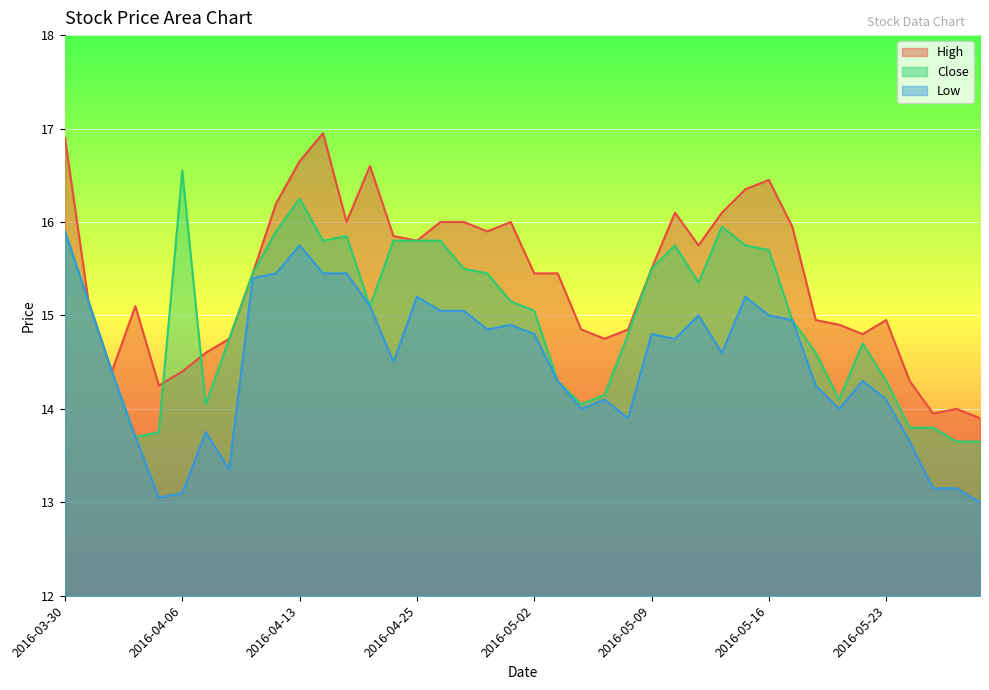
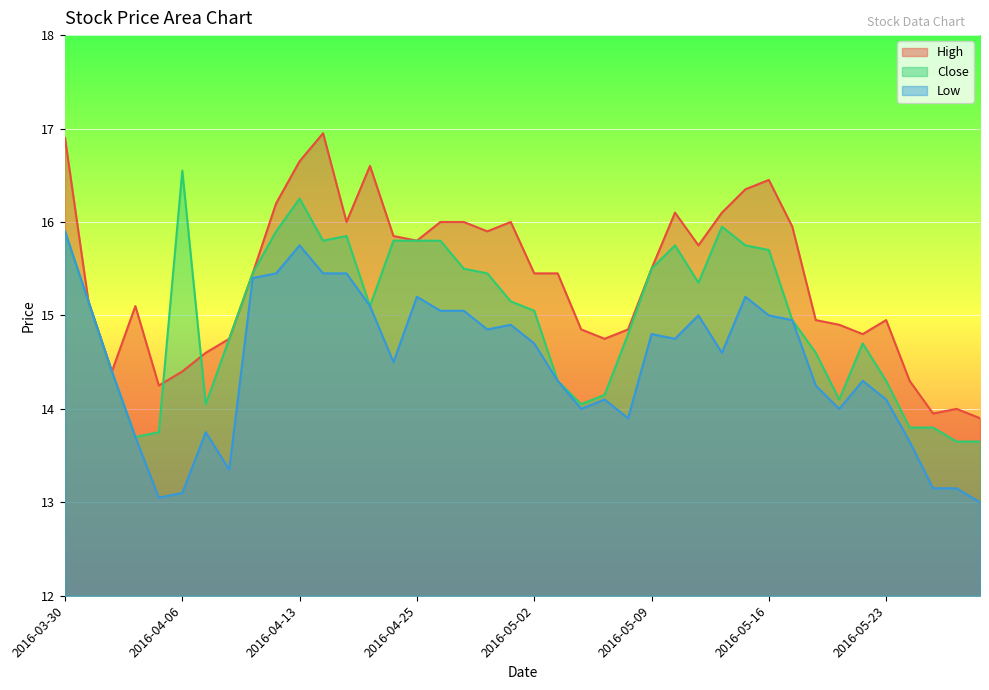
  {
    "High": {
      "2016-03-30": 16.9,
      "2016-04-06": 14.4,
      "2016-04-13": 16.7,
      "2016-05-02": 15.5,
      "2016-05-16": 16.5,
      "2016-05-23": 15.0
    },
    "Close": {
      "2016-04-06": 16.6,
      "2016-04-13": 16.3,
      "2016-05-02": 15.1,
      "2016-05-16": 15.7,
      "2016-05-23": 14.3
    },
    "Low": {
      "2016-04-06": 13.1,
      "2016-04-13": 15.8,
      "2016-04-25": 15.2,
-     "2016-05-02": 14.8,
+     "2016-05-02": 14.7,
      "2016-05-09": 14.8,
      "2016-05-16": 15.0,
      "2016-05-23": 14.1
    }
  }
